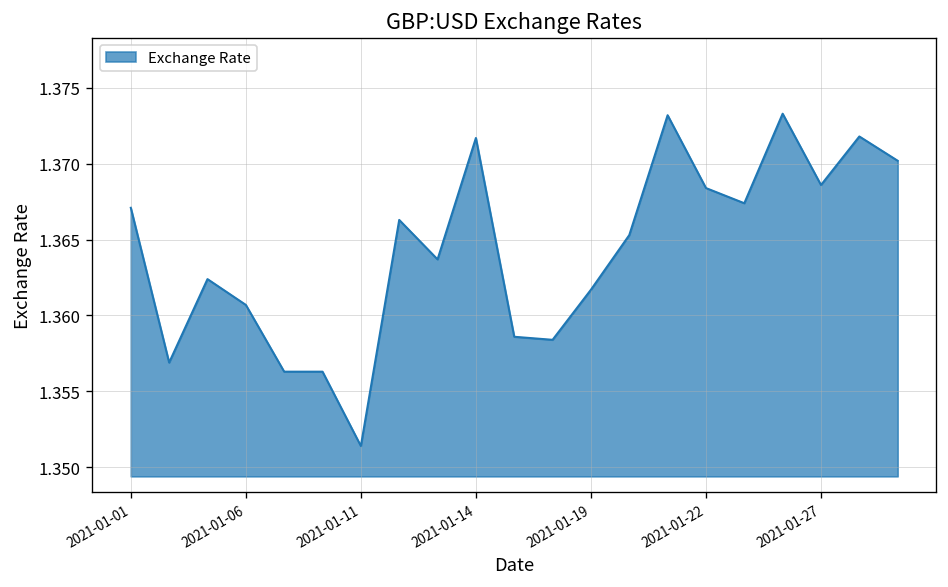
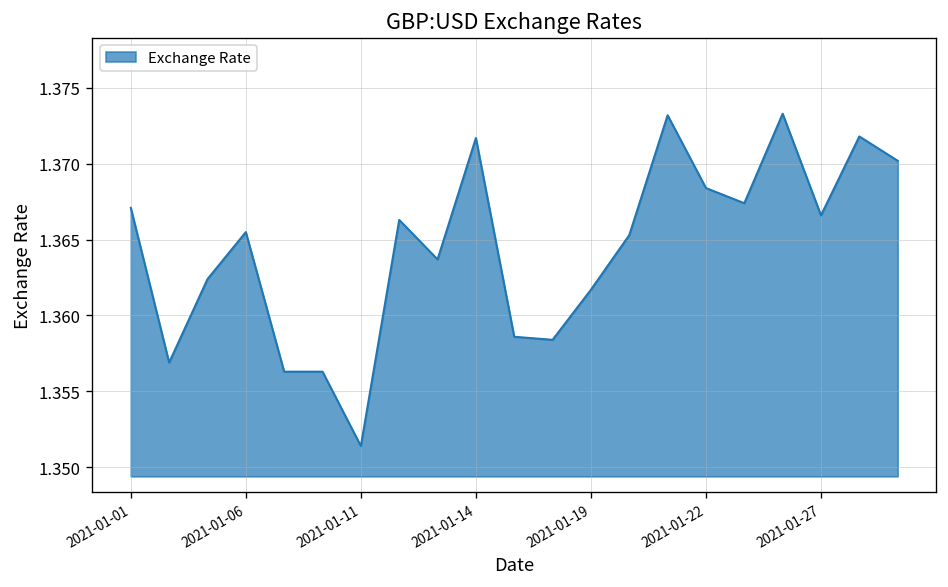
  {
    "2021-01-01": 1.3671,
-   "2021-01-06": 1.3607,
+   "2021-01-06": 1.3655,
    "2021-01-11": 1.3514,
    "2021-01-14": 1.3717,
    "2021-01-19": 1.3617,
    "2021-01-22": 1.3684,
-   "2021-01-27": 1.3686
+   "2021-01-27": 1.3666
  }
